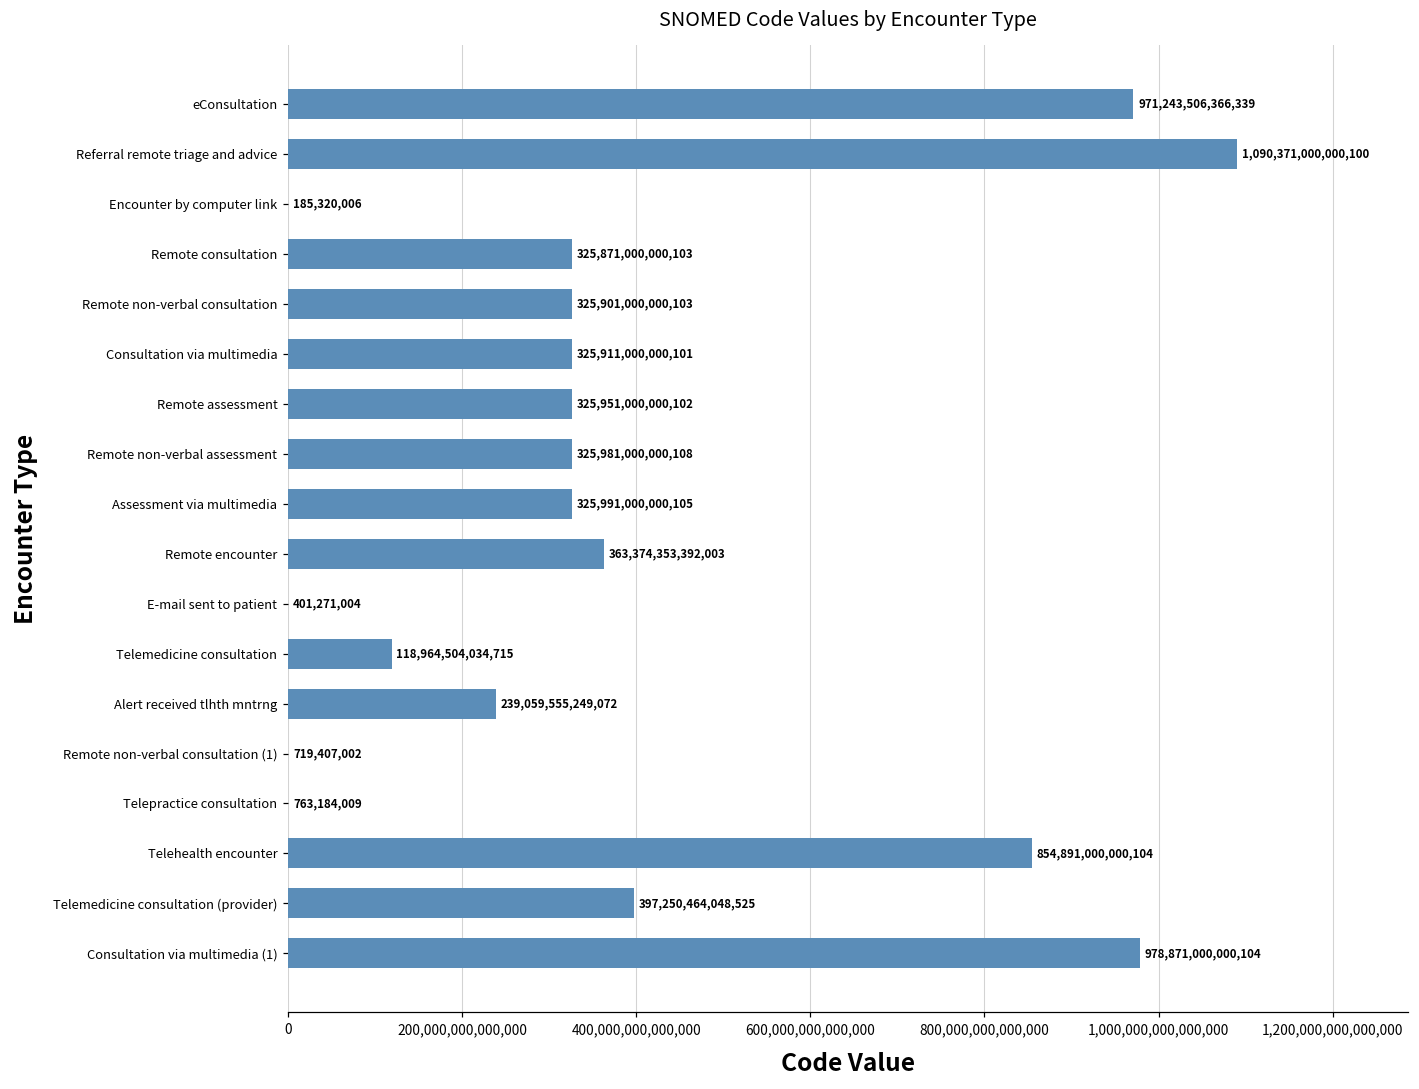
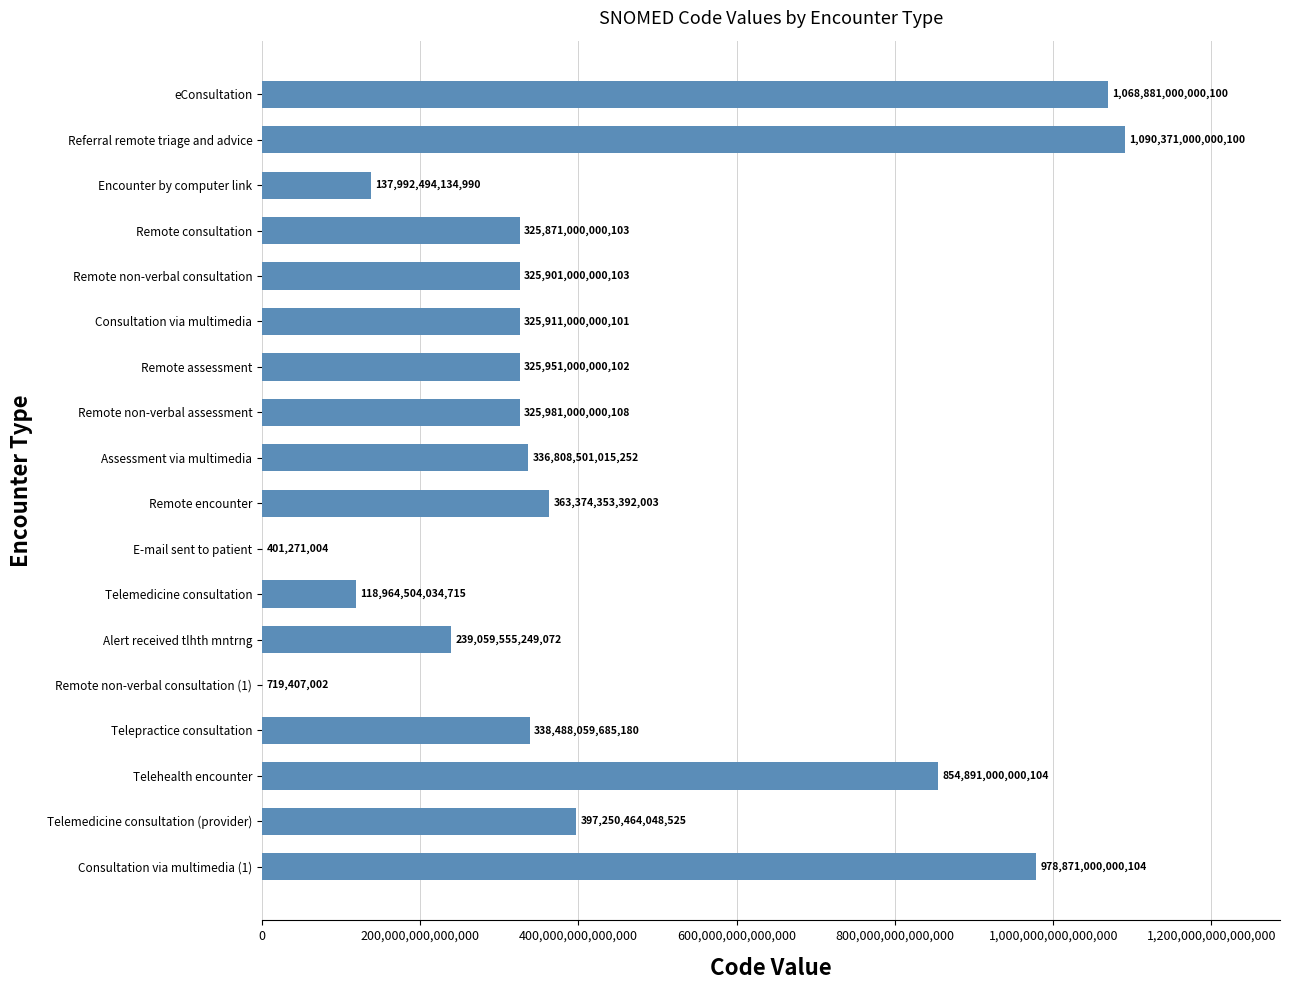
  {
-   "eConsultation": "971,243,506,366,339",
+   "eConsultation": "1,068,881,000,000,100",
    "Referral remote triage and advice": "1,090,371,000,000,100",
-   "Encounter by computer link": "185,320,006",
+   "Encounter by computer link": "137,992,494,134,990",
    "Remote consultation": "325,871,000,000,103",
    "Remote non-verbal consultation": "325,901,000,000,103",
    "Consultation via multimedia": "325,911,000,000,101",
    "Remote assessment": "325,951,000,000,102",
    "Remote non-verbal assessment": "325,981,000,000,108",
-   "Assessment via multimedia": "325,991,000,000,105",
+   "Assessment via multimedia": "336,808,501,015,252",
    "Remote encounter": "363,374,353,392,003",
    "E-mail sent to patient": "401,271,004",
    "Telemedicine consultation": "118,964,504,034,715",
    "Alert received tlhth mntrng": "239,059,555,249,072",
    "Remote non-verbal consultation (1)": "719,407,002",
-   "Telepractice consultation": "763,184,009",
+   "Telepractice consultation": "338,488,059,685,180",
    "Telehealth encounter": "854,891,000,000,104",
    "Telemedicine consultation (provider)": "397,250,464,048,525",
    "Consultation via multimedia (1)": "978,871,000,000,104"
  }
